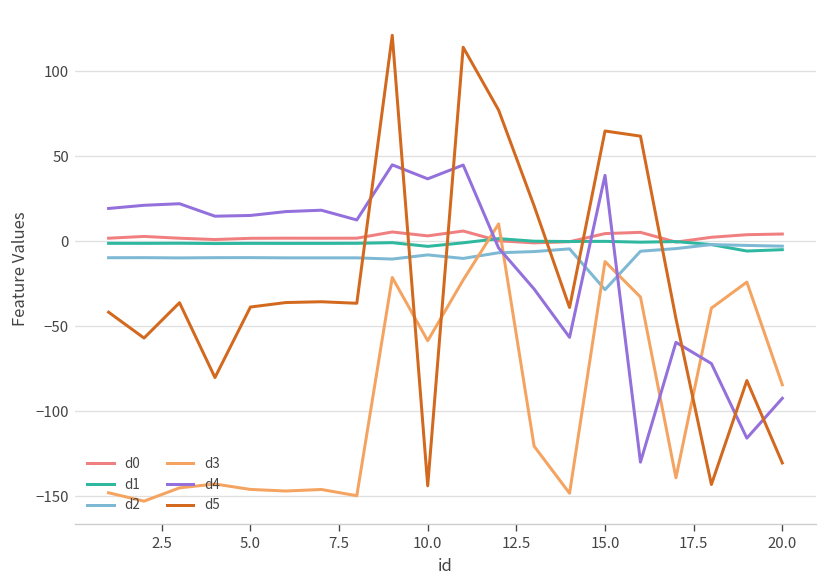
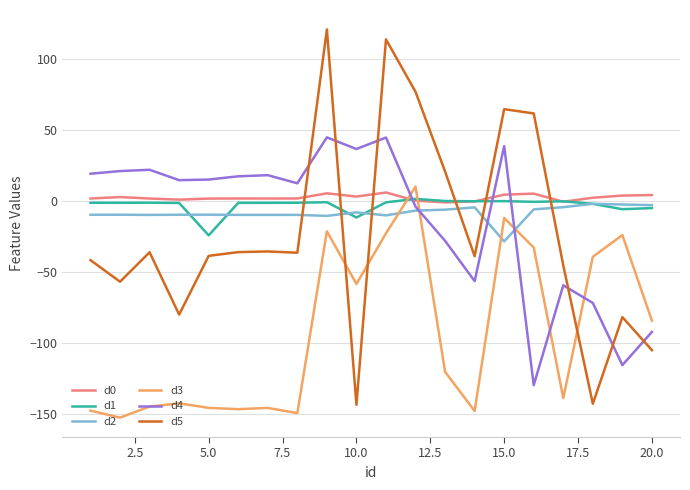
  {
    "d1": {
-     "5.0": -1,
-     "10.0": -3,
+     "5.0": -24,
+     "10.0": -12,
      "15.0": 0,
      "20.0": -5
    },
    "d2": {
      "5.0": -10,
      "10.0": -8,
      "15.0": -28,
      "20.0": -3
    },
    "d4": {
      "5.0": 15,
      "10.0": 37,
      "15.0": 39,
      "20.0": -92
    },
    "d5": {
      "5.0": -39,
      "10.0": -144,
      "15.0": 65,
-     "20.0": -130
+     "20.0": -105
    }
  }
